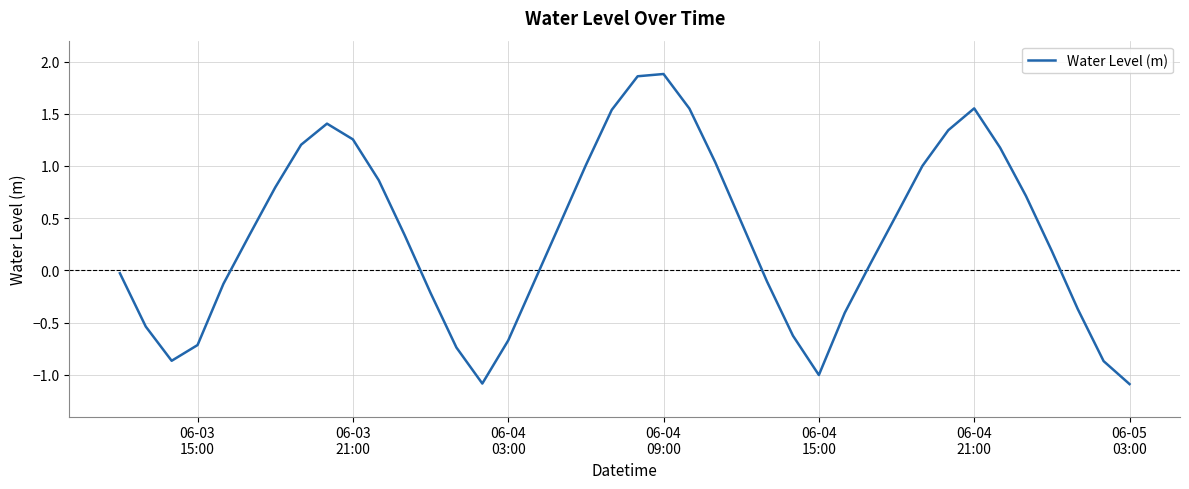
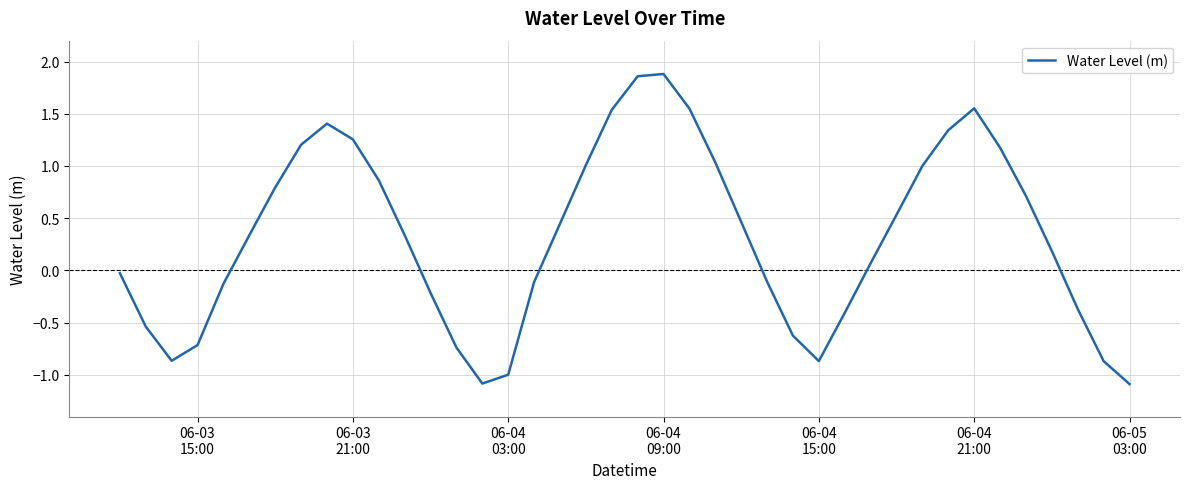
  {
    "06-03 15:00": -0.72,
    "06-03 21:00": 1.25,
-   "06-04 03:00": -0.67,
+   "06-04 03:00": -1.00,
    "06-04 09:00": 1.88,
-   "06-04 15:00": -1.00,
+   "06-04 15:00": -0.87,
    "06-04 21:00": 1.55,
    "06-05 03:00": -1.09
  }
